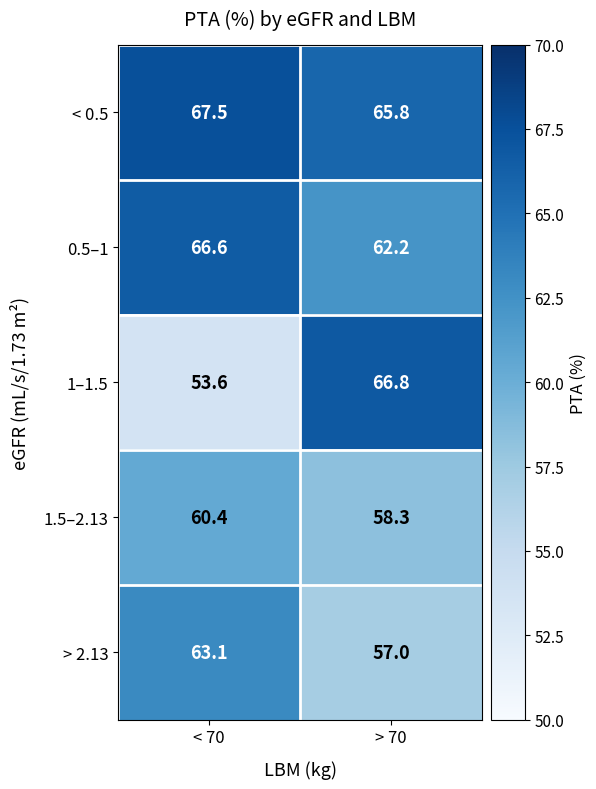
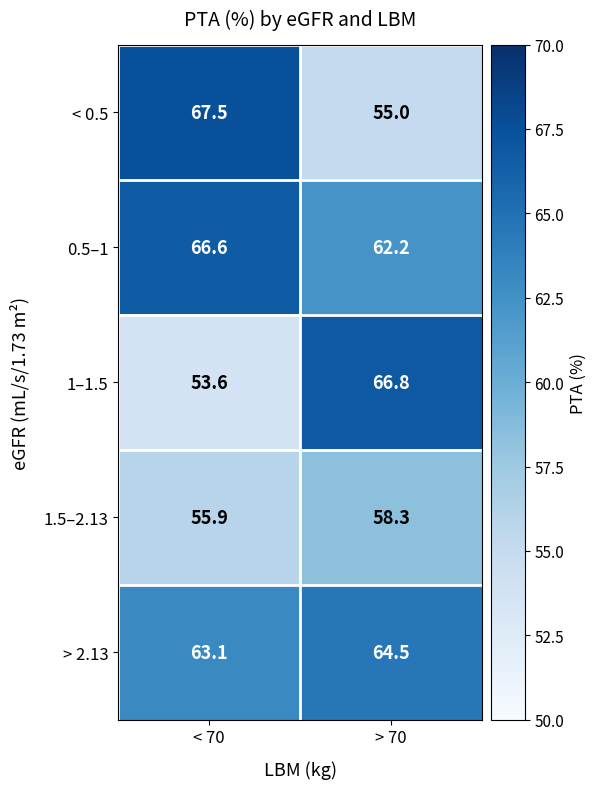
  {
    "< 0.5": {
      "< 70": 67.5,
-     "> 70": 65.8
+     "> 70": 55.0
    },
    "0.5–1": {
      "< 70": 66.6,
      "> 70": 62.2
    },
    "1–1.5": {
      "< 70": 53.6,
      "> 70": 66.8
    },
    "1.5–2.13": {
-     "< 70": 60.4,
+     "< 70": 55.9,
      "> 70": 58.3
    },
    "> 2.13": {
      "< 70": 63.1,
-     "> 70": 57.0
+     "> 70": 64.5
    }
  }
